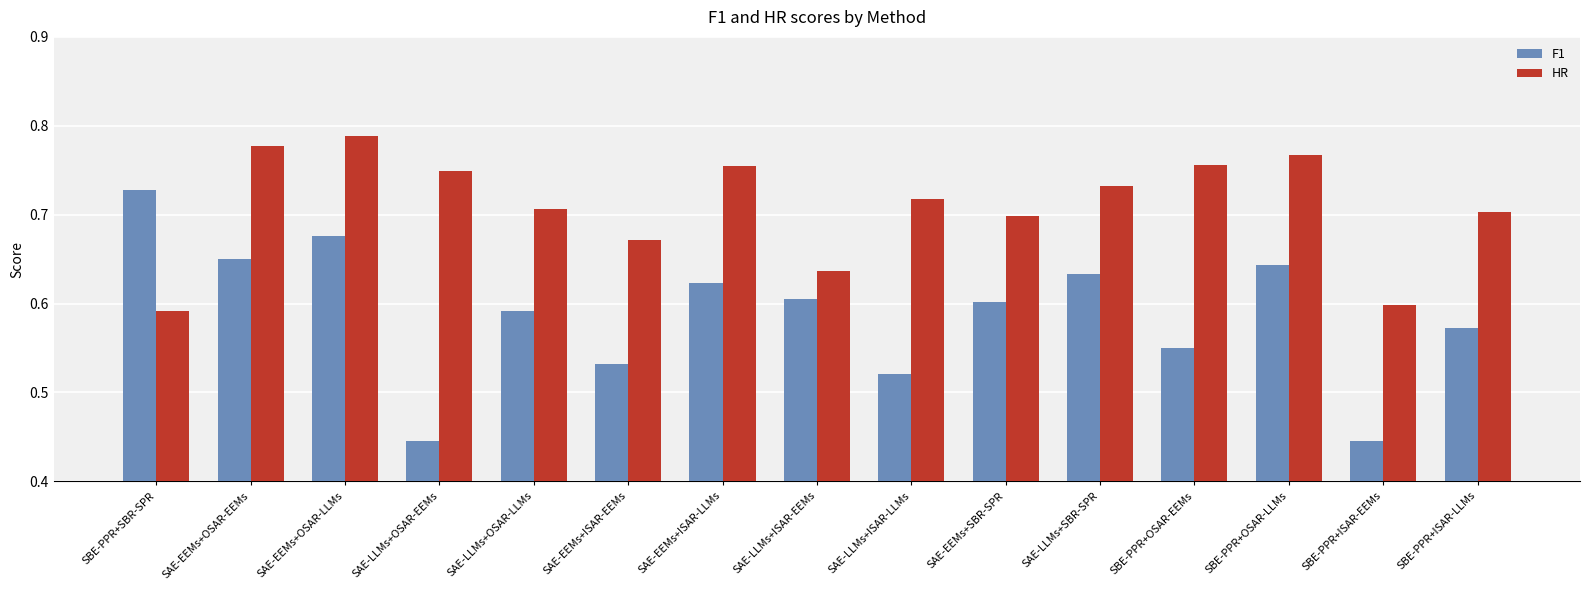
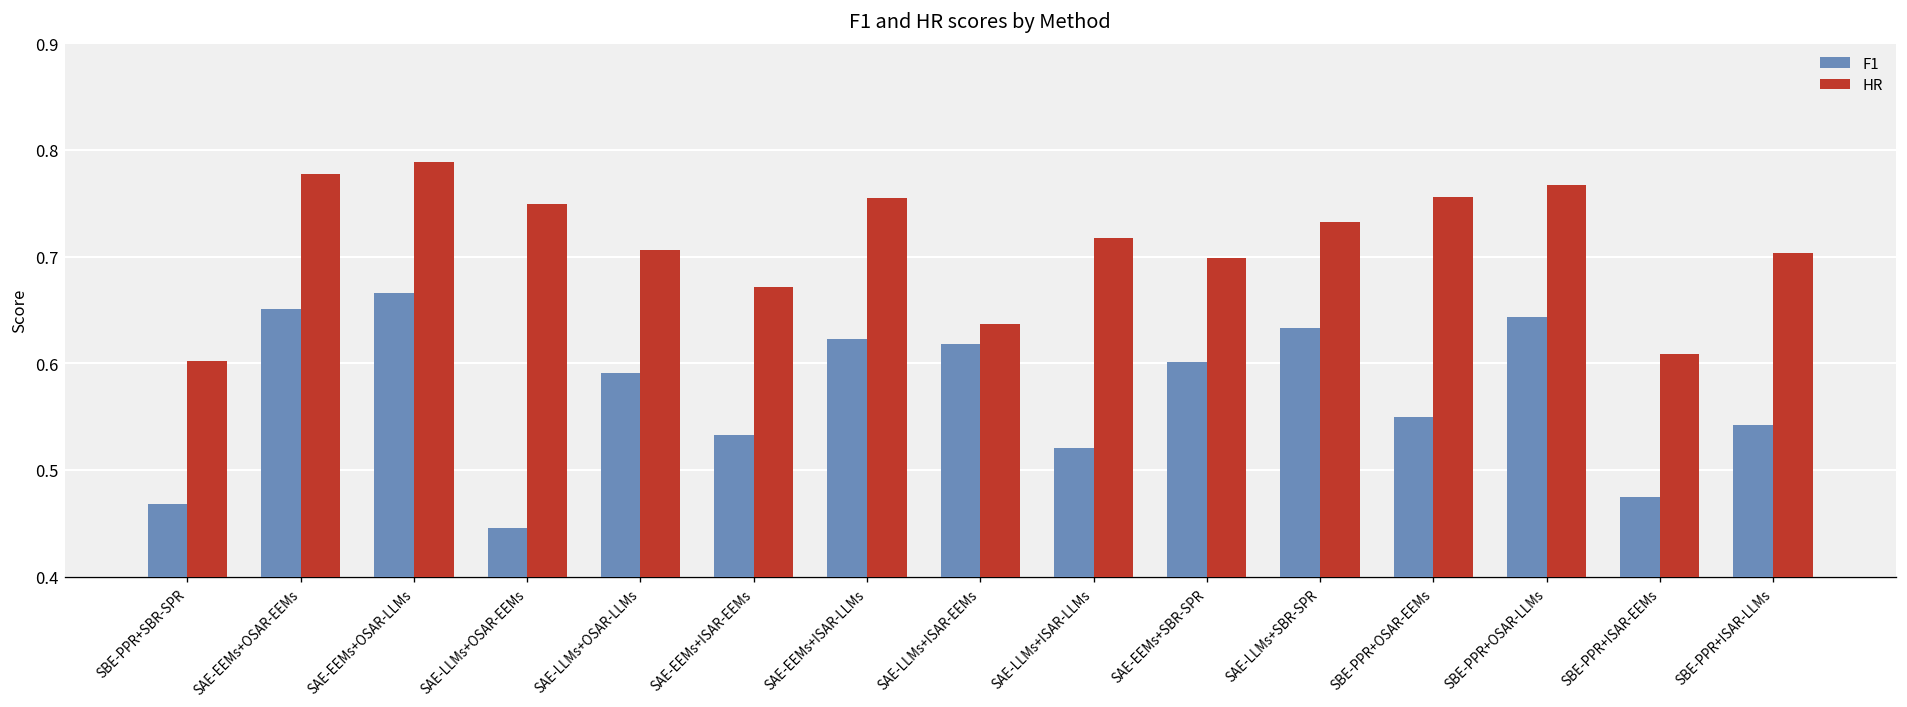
  {
    "F1": {
-     "SBE-PPR+SBR-SPR": 0.73,
+     "SBE-PPR+SBR-SPR": 0.47,
      "SAE-EEMs+OSAR-EEMs": 0.65,
-     "SAE-EEMs+OSAR-LLMs": 0.68,
+     "SAE-EEMs+OSAR-LLMs": 0.67,
      "SAE-LLMs+OSAR-EEMs": 0.45,
      "SAE-LLMs+OSAR-LLMs": 0.59,
      "SAE-EEMs+ISAR-EEMs": 0.53,
      "SAE-EEMs+ISAR-LLMs": 0.62,
-     "SAE-LLMs+ISAR-EEMs": 0.60,
+     "SAE-LLMs+ISAR-EEMs": 0.62,
      "SAE-LLMs+ISAR-LLMs": 0.52,
      "SAE-EEMs+SBR-SPR": 0.60,
      "SAE-LLMs+SBR-SPR": 0.63,
      "SBE-PPR+OSAR-EEMs": 0.55,
      "SBE-PPR+OSAR-LLMs": 0.64,
-     "SBE-PPR+ISAR-EEMs": 0.45,
-     "SBE-PPR+ISAR-LLMs": 0.57
+     "SBE-PPR+ISAR-EEMs": 0.47,
+     "SBE-PPR+ISAR-LLMs": 0.54
    },
    "HR": {
-     "SBE-PPR+SBR-SPR": 0.59,
+     "SBE-PPR+SBR-SPR": 0.60,
      "SAE-EEMs+OSAR-EEMs": 0.78,
      "SAE-EEMs+OSAR-LLMs": 0.79,
      "SAE-LLMs+OSAR-EEMs": 0.75,
      "SAE-LLMs+OSAR-LLMs": 0.71,
      "SAE-EEMs+ISAR-EEMs": 0.67,
      "SAE-EEMs+ISAR-LLMs": 0.75,
      "SAE-LLMs+ISAR-EEMs": 0.64,
      "SAE-LLMs+ISAR-LLMs": 0.72,
      "SAE-EEMs+SBR-SPR": 0.70,
      "SAE-LLMs+SBR-SPR": 0.73,
      "SBE-PPR+OSAR-EEMs": 0.76,
      "SBE-PPR+OSAR-LLMs": 0.77,
-     "SBE-PPR+ISAR-EEMs": 0.60,
+     "SBE-PPR+ISAR-EEMs": 0.61,
      "SBE-PPR+ISAR-LLMs": 0.70
    }
  }
